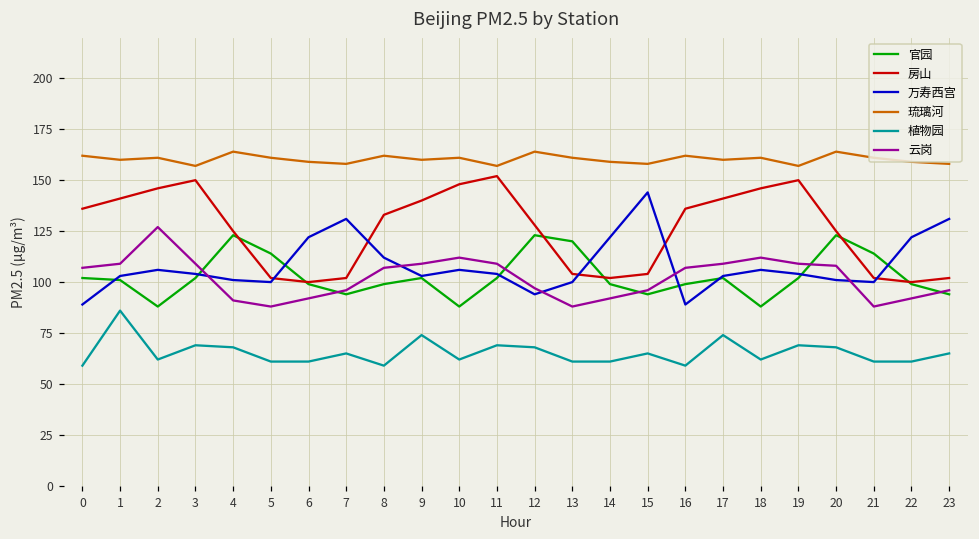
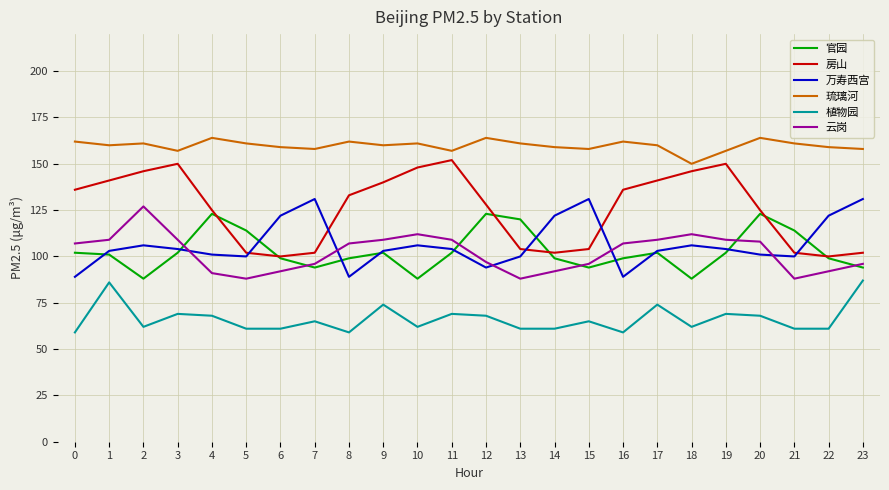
  {
    "官园": {
      "0": 102,
      "1": 101,
      "2": 88,
      "3": 102,
      "4": 123,
      "5": 114,
      "7": 94,
      "8": 99,
      "10": 88,
      "11": 102,
      "12": 123,
      "13": 120,
      "14": 99,
      "15": 94,
      "16": 99,
      "18": 88,
      "19": 102,
      "20": 123,
      "21": 114,
      "23": 94
    },
    "房山": {
      "0": 136,
      "1": 141,
      "2": 146,
      "3": 150,
      "4": 125,
      "5": 102,
      "7": 102,
      "8": 133,
      "9": 140,
      "10": 148,
      "11": 152,
      "12": 128,
      "13": 104,
      "14": 102,
      "15": 104,
      "16": 136,
      "17": 141,
      "18": 146,
      "19": 150,
      "20": 125,
      "21": 102,
      "23": 102
    },
    "万寿西宫": {
      "0": 89,
      "1": 103,
      "2": 106,
      "3": 104,
      "4": 101,
      "5": 100,
      "6": 122,
      "7": 131,
-     "8": 112,
+     "8": 89,
      "10": 106,
      "11": 104,
      "12": 94,
      "13": 100,
      "14": 122,
-     "15": 144,
+     "15": 131,
      "16": 89,
      "18": 106,
      "19": 104,
      "20": 101,
      "21": 100,
      "22": 122,
      "23": 131
    },
    "琉璃河": {
      "0": 162,
      "1": 160,
      "2": 161,
      "3": 157,
      "4": 164,
      "5": 161,
      "6": 159,
      "7": 158,
      "8": 162,
      "9": 160,
      "10": 161,
      "11": 157,
      "12": 164,
      "13": 161,
      "14": 159,
      "15": 158,
      "16": 162,
      "17": 160,
-     "18": 161,
+     "18": 150,
      "19": 157,
      "20": 164,
      "21": 161,
      "22": 159,
      "23": 158
    },
    "植物园": {
      "0": 59,
      "1": 86,
      "2": 62,
      "3": 69,
      "4": 68,
      "5": 61,
      "6": 61,
      "7": 65,
      "8": 59,
      "9": 74,
      "10": 62,
      "11": 69,
      "12": 68,
      "13": 61,
      "14": 61,
      "15": 65,
      "16": 59,
      "17": 74,
      "18": 62,
      "19": 69,
      "20": 68,
      "21": 61,
      "22": 61,
-     "23": 65
+     "23": 87
    },
    "云岗": {
      "0": 107,
      "1": 109,
      "2": 127,
      "3": 109,
      "4": 91,
      "5": 88,
      "6": 92,
      "7": 96,
      "8": 107,
      "9": 109,
      "10": 112,
      "11": 109,
      "12": 97,
      "13": 88,
      "14": 92,
      "15": 96,
      "16": 107,
      "17": 109,
      "18": 112,
      "19": 109,
      "20": 108,
      "21": 88,
      "22": 92,
      "23": 96
    }
  }
